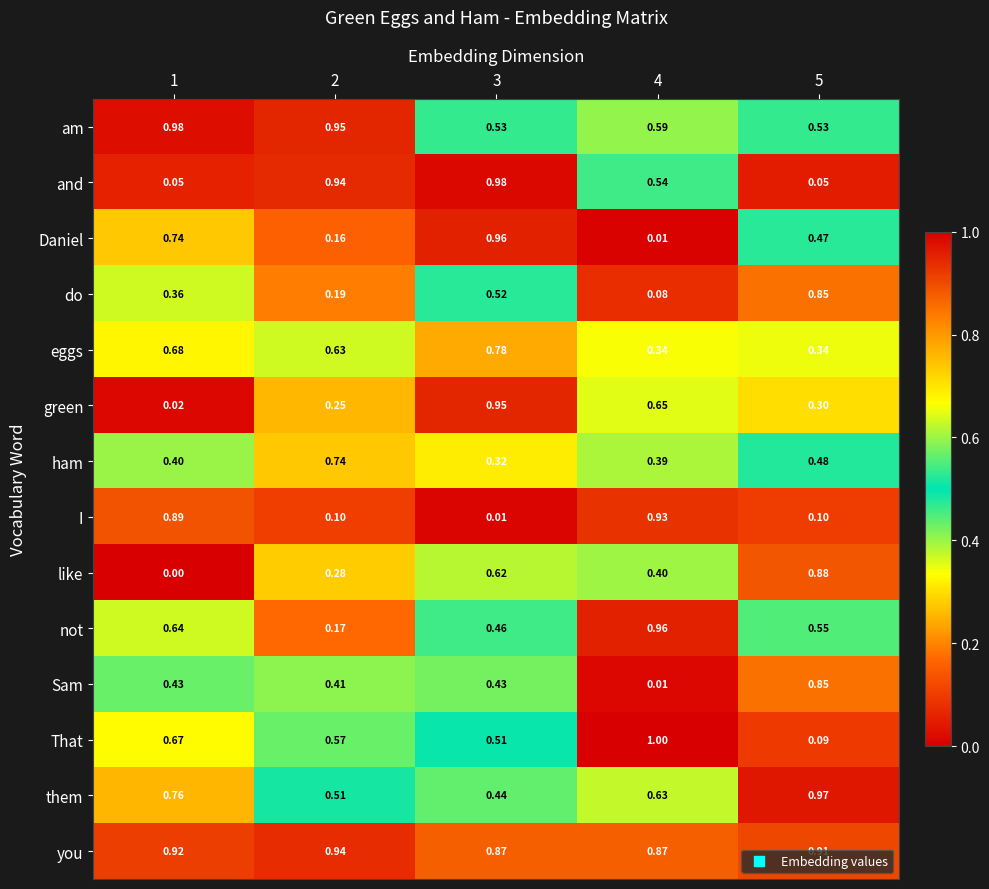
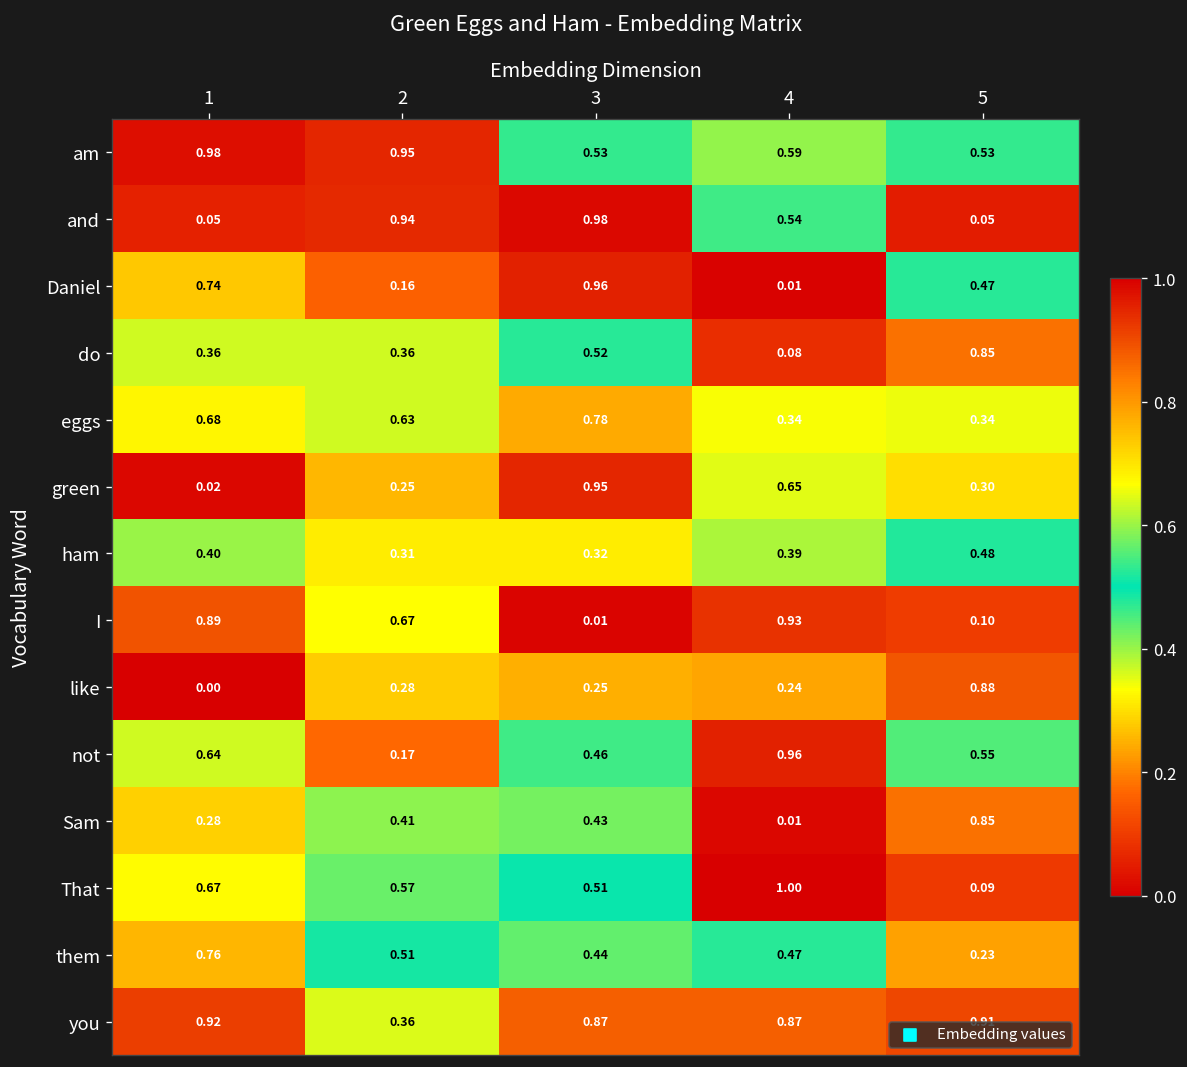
  {
    "am": {
      "1": 0.98,
      "2": 0.95,
      "3": 0.53,
      "4": 0.59,
      "5": 0.53
    },
    "and": {
      "1": 0.05,
      "2": 0.94,
      "3": 0.98,
      "4": 0.54,
      "5": 0.05
    },
    "Daniel": {
      "1": 0.74,
      "2": 0.16,
      "3": 0.96,
      "4": 0.01,
      "5": 0.47
    },
    "do": {
      "1": 0.36,
-     "2": 0.19,
+     "2": 0.36,
      "3": 0.52,
      "4": 0.08,
      "5": 0.85
    },
    "eggs": {
      "1": 0.68,
      "2": 0.63,
      "3": 0.78,
      "4": 0.34,
      "5": 0.34
    },
    "green": {
      "1": 0.02,
      "2": 0.25,
      "3": 0.95,
      "4": 0.65,
      "5": 0.30
    },
    "ham": {
      "1": 0.40,
-     "2": 0.74,
+     "2": 0.31,
      "3": 0.32,
      "4": 0.39,
      "5": 0.48
    },
    "I": {
      "1": 0.89,
-     "2": 0.10,
+     "2": 0.67,
      "3": 0.01,
      "4": 0.93,
      "5": 0.10
    },
    "like": {
      "1": 0.00,
      "2": 0.28,
-     "3": 0.62,
-     "4": 0.40,
+     "3": 0.25,
+     "4": 0.24,
      "5": 0.88
    },
    "not": {
      "1": 0.64,
      "2": 0.17,
      "3": 0.46,
      "4": 0.96,
      "5": 0.55
    },
    "Sam": {
-     "1": 0.43,
+     "1": 0.28,
      "2": 0.41,
      "3": 0.43,
      "4": 0.01,
      "5": 0.85
    },
    "That": {
      "1": 0.67,
      "2": 0.57,
      "3": 0.51,
      "4": 1.00,
      "5": 0.09
    },
    "them": {
      "1": 0.76,
      "2": 0.51,
      "3": 0.44,
-     "4": 0.63,
-     "5": 0.97
+     "4": 0.47,
+     "5": 0.23
    },
    "you": {
      "1": 0.92,
-     "2": 0.94,
+     "2": 0.36,
      "3": 0.87,
      "4": 0.87
    }
  }
